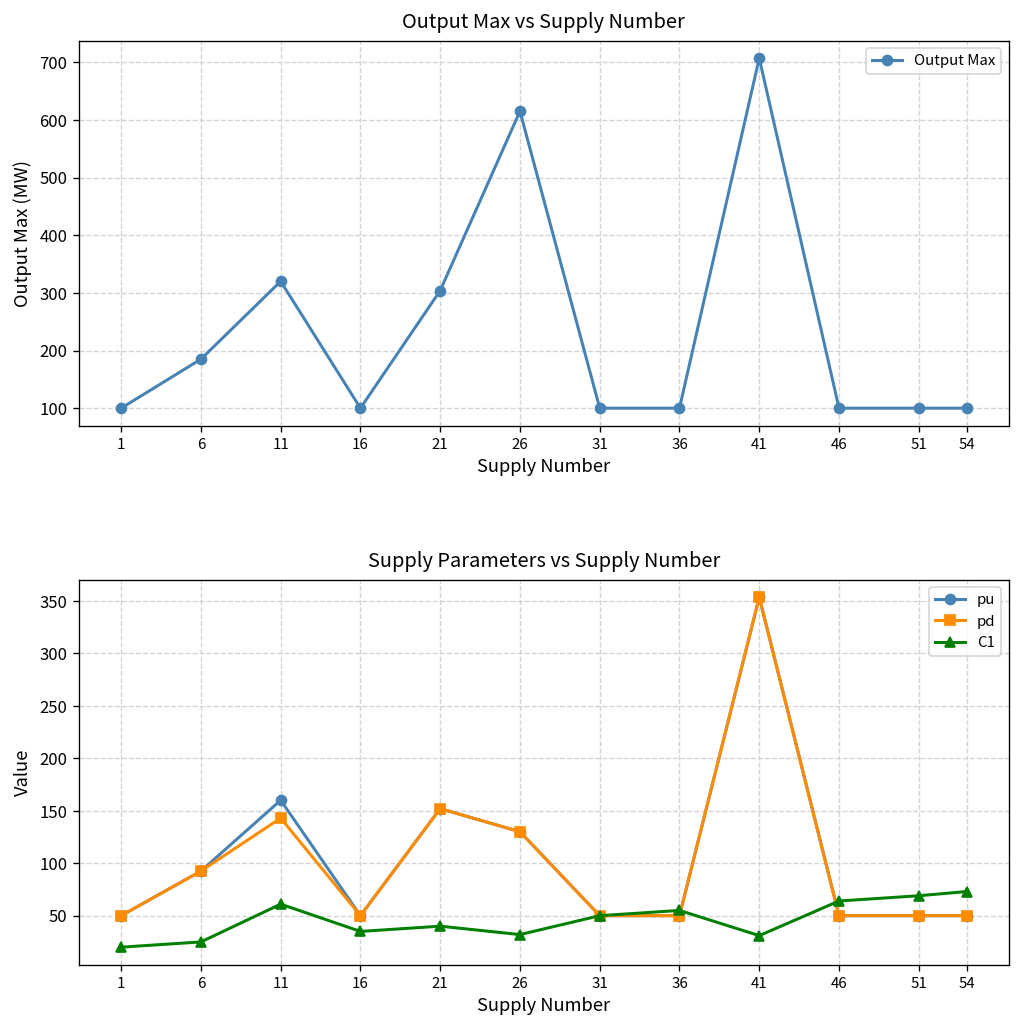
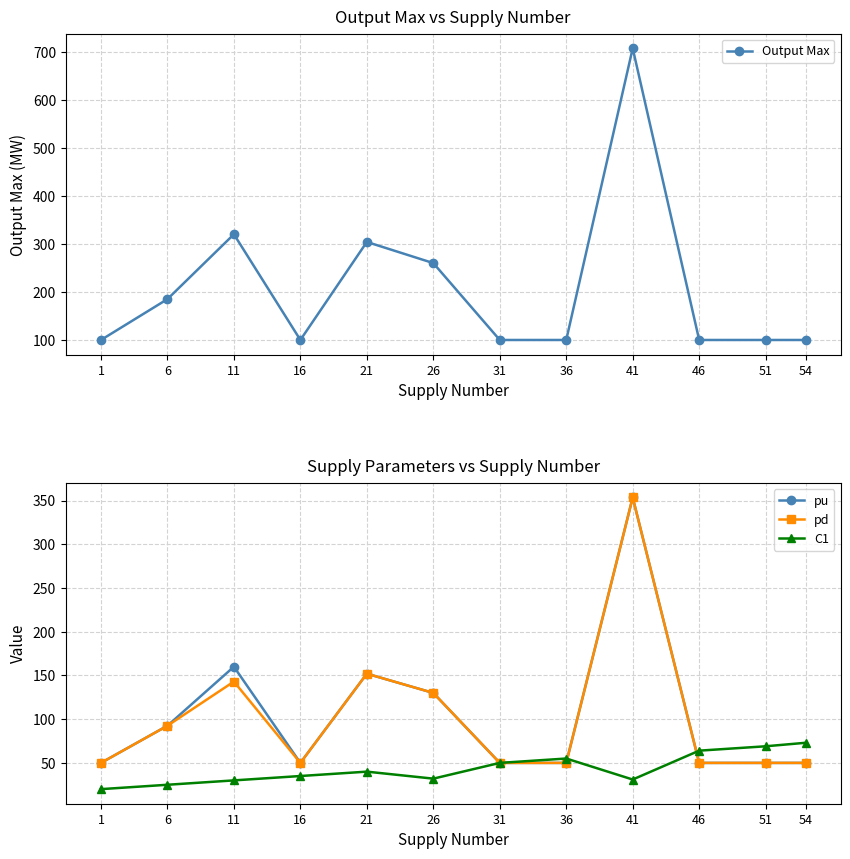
  {
    "Output Max vs Supply Number": {
      "1": 100,
      "6": 190,
      "11": 320,
      "16": 100,
      "21": 300,
-     "26": 620,
+     "26": 260,
      "31": 100,
      "36": 100,
      "41": 710,
      "46": 100,
      "51": 100,
      "54": 100
    },
    "Supply Parameters vs Supply Number": {
      "pu": {
        "11": 160
      },
      "pd": {
        "11": 140
      },
      "C1": {
        "1": 20,
        "6": 30,
-       "11": 60,
+       "11": 30,
        "16": 40,
        "21": 40,
        "26": 30,
        "36": 60,
        "41": 30,
        "46": 60,
        "51": 70,
        "54": 70
      }
    }
  }
